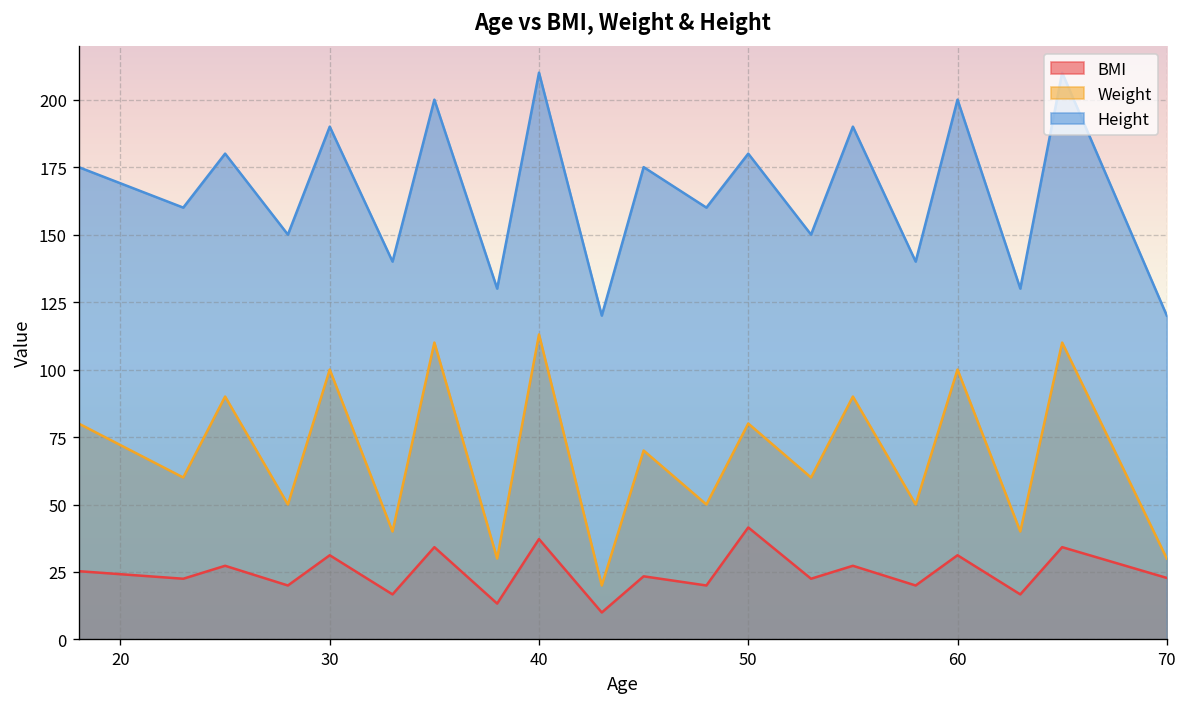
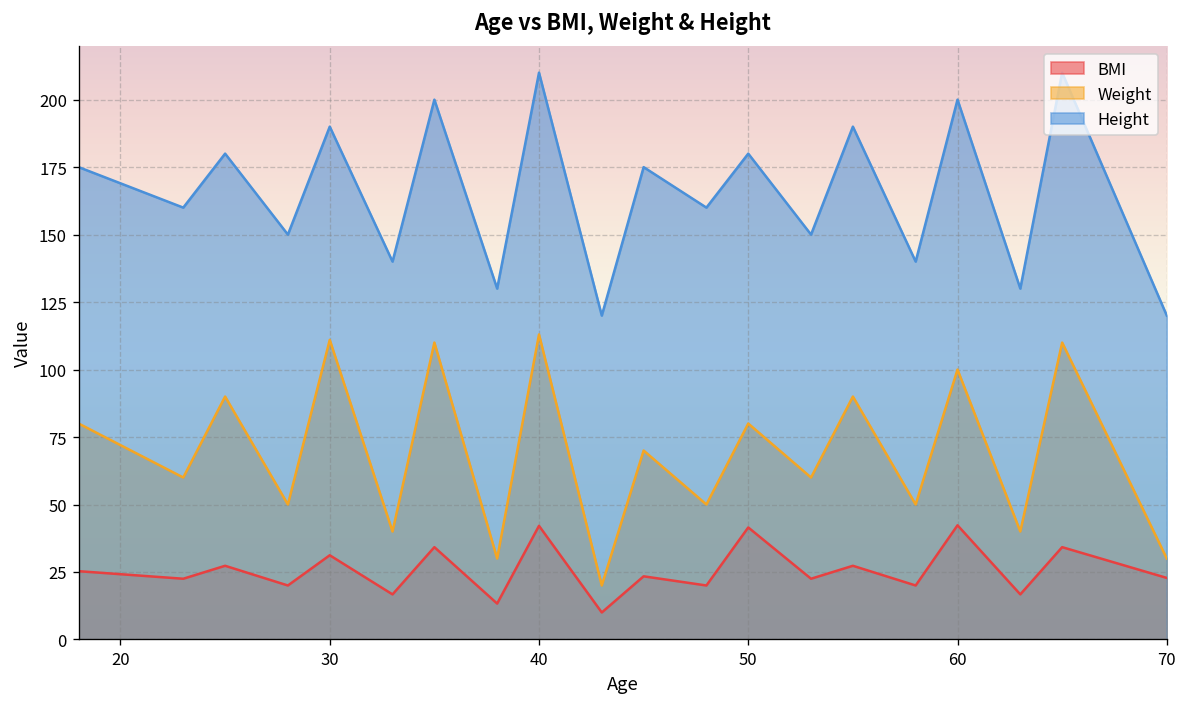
  {
    "BMI": {
      "30": 31,
-     "40": 37,
+     "40": 42,
      "50": 42,
-     "60": 31,
+     "60": 42,
      "70": 23
    },
    "Weight": {
-     "30": 100,
+     "30": 111,
      "40": 113,
      "50": 80,
      "60": 100,
      "70": 30
    },
    "Height": {
      "30": 190,
      "40": 210,
      "50": 180,
      "60": 200,
      "70": 120
    }
  }
